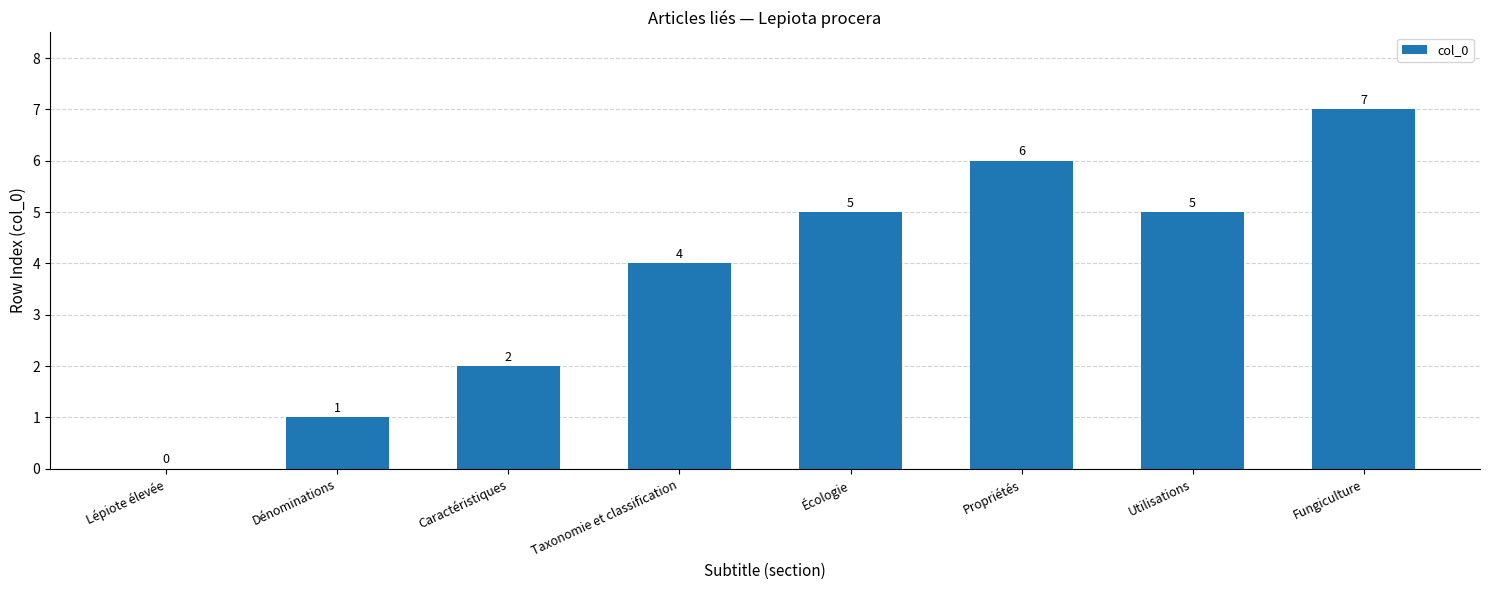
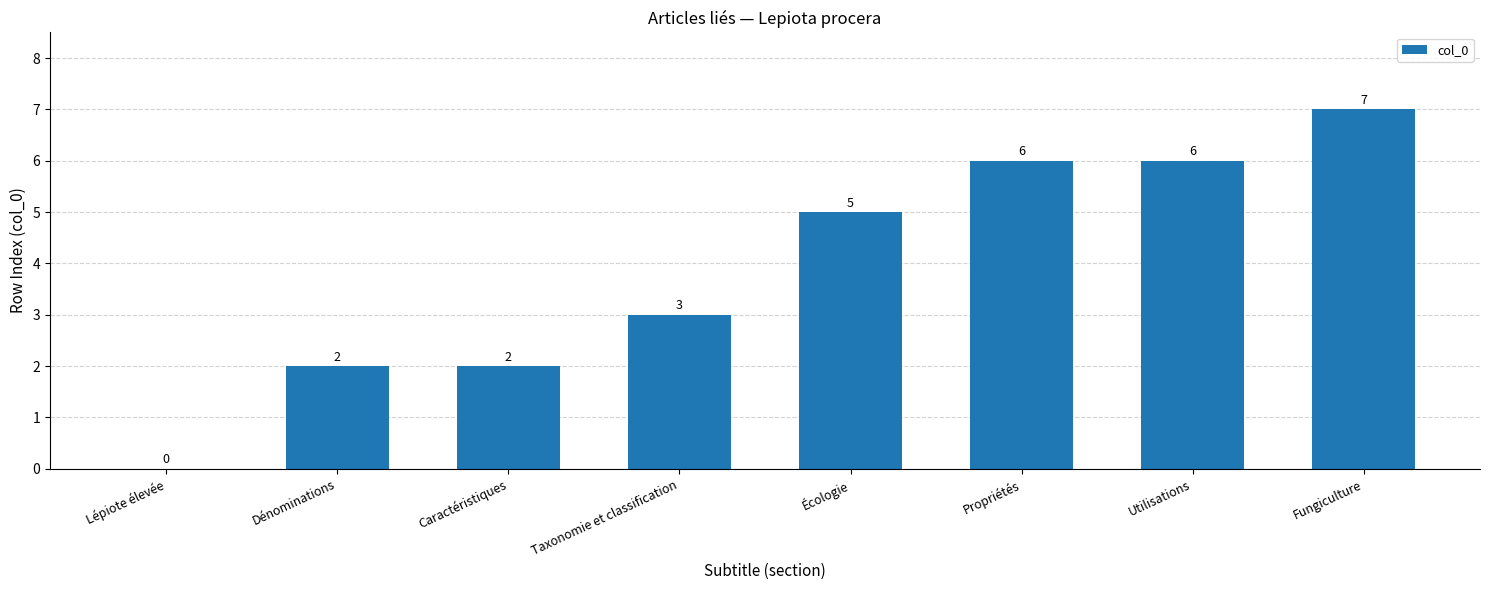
  {
    "Lépiote élevée": 0,
-   "Dénominations": 1,
+   "Dénominations": 2,
    "Caractéristiques": 2,
-   "Taxonomie et classification": 4,
+   "Taxonomie et classification": 3,
    "Écologie": 5,
    "Propriétés": 6,
-   "Utilisations": 5,
+   "Utilisations": 6,
    "Fungiculture": 7
  }
